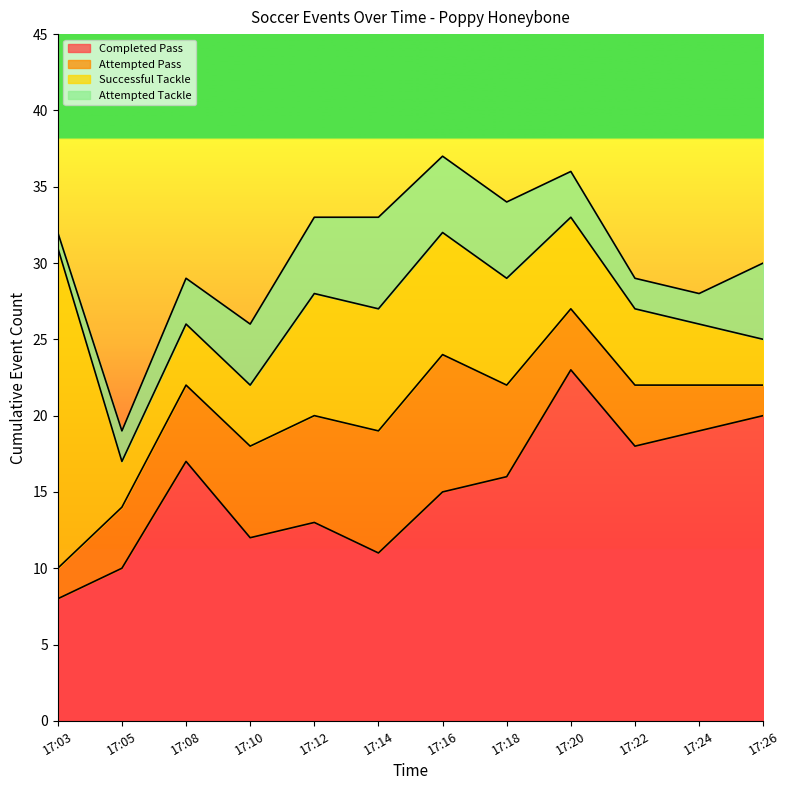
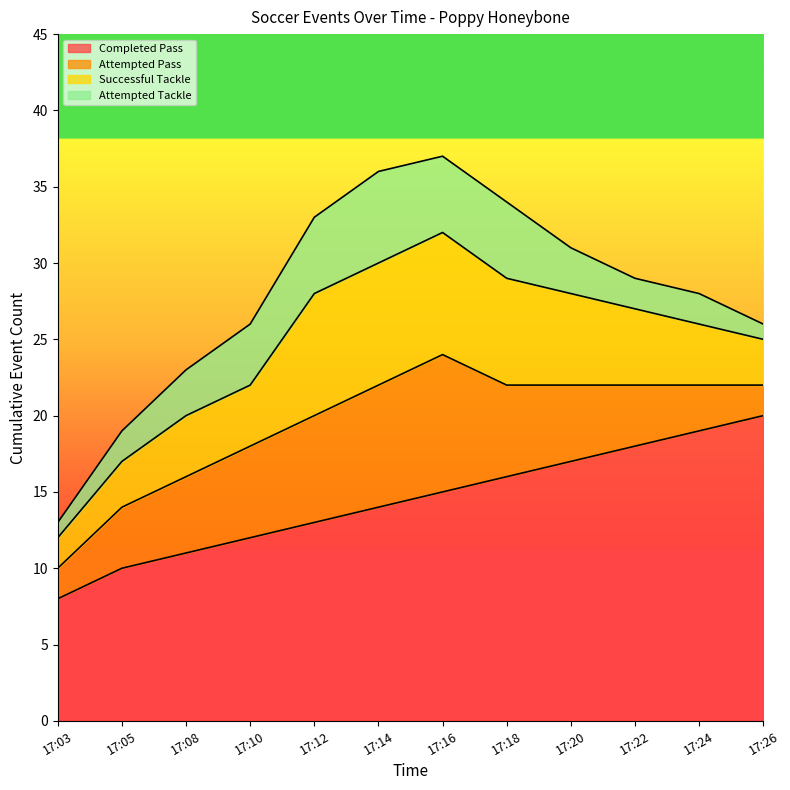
  {
    "Completed Pass": {
      "17:03": 8,
      "17:05": 10,
-     "17:08": 17,
+     "17:08": 11,
      "17:10": 12,
      "17:12": 13,
-     "17:14": 11,
+     "17:14": 14,
      "17:16": 15,
      "17:18": 16,
-     "17:20": 23,
+     "17:20": 17,
      "17:22": 18,
      "17:24": 19,
      "17:26": 20
    },
    "Attempted Pass": {
      "17:03": 2,
      "17:05": 4,
      "17:08": 5,
      "17:10": 6,
      "17:12": 7,
      "17:14": 8,
      "17:16": 9,
      "17:18": 6,
-     "17:20": 4,
+     "17:20": 5,
      "17:22": 4,
      "17:24": 3,
      "17:26": 2
    },
    "Successful Tackle": {
-     "17:03": 21,
+     "17:03": 2,
      "17:05": 3,
      "17:08": 4,
      "17:10": 4,
      "17:12": 8,
      "17:14": 8,
      "17:16": 8,
      "17:18": 7,
      "17:20": 6,
      "17:22": 5,
      "17:24": 4,
      "17:26": 3
    },
    "Attempted Tackle": {
      "17:03": 1,
      "17:05": 2,
      "17:08": 3,
      "17:10": 4,
      "17:12": 5,
      "17:14": 6,
      "17:16": 5,
      "17:18": 5,
      "17:20": 3,
      "17:22": 2,
      "17:24": 2,
-     "17:26": 5
+     "17:26": 1
    }
  }
